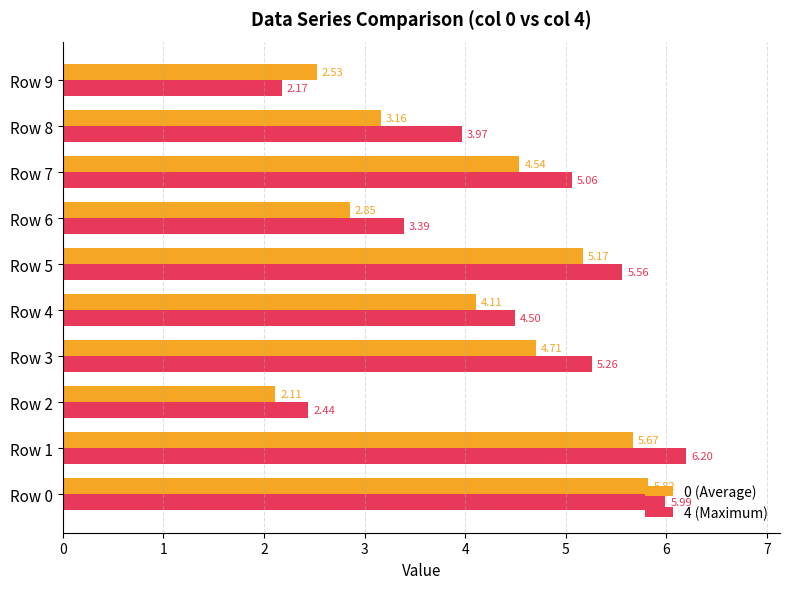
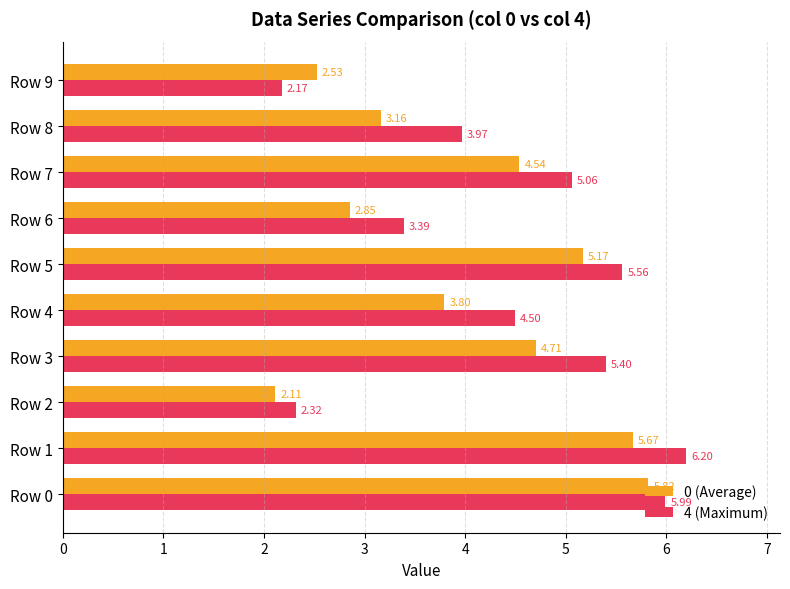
  {
    "0 (Average)": {
      "Row 9": 2.53,
      "Row 8": 3.16,
      "Row 7": 4.54,
      "Row 6": 2.85,
      "Row 5": 5.17,
-     "Row 4": 4.11,
+     "Row 4": 3.80,
      "Row 3": 4.71,
      "Row 2": 2.11,
      "Row 1": 5.67,
      "Row 0": 5.82
    },
    "4 (Maximum)": {
      "Row 9": 2.17,
      "Row 8": 3.97,
      "Row 7": 5.06,
      "Row 6": 3.39,
      "Row 5": 5.56,
      "Row 4": 4.50,
-     "Row 3": 5.26,
-     "Row 2": 2.44,
+     "Row 3": 5.40,
+     "Row 2": 2.32,
      "Row 1": 6.20,
      "Row 0": 5.99
    }
  }
